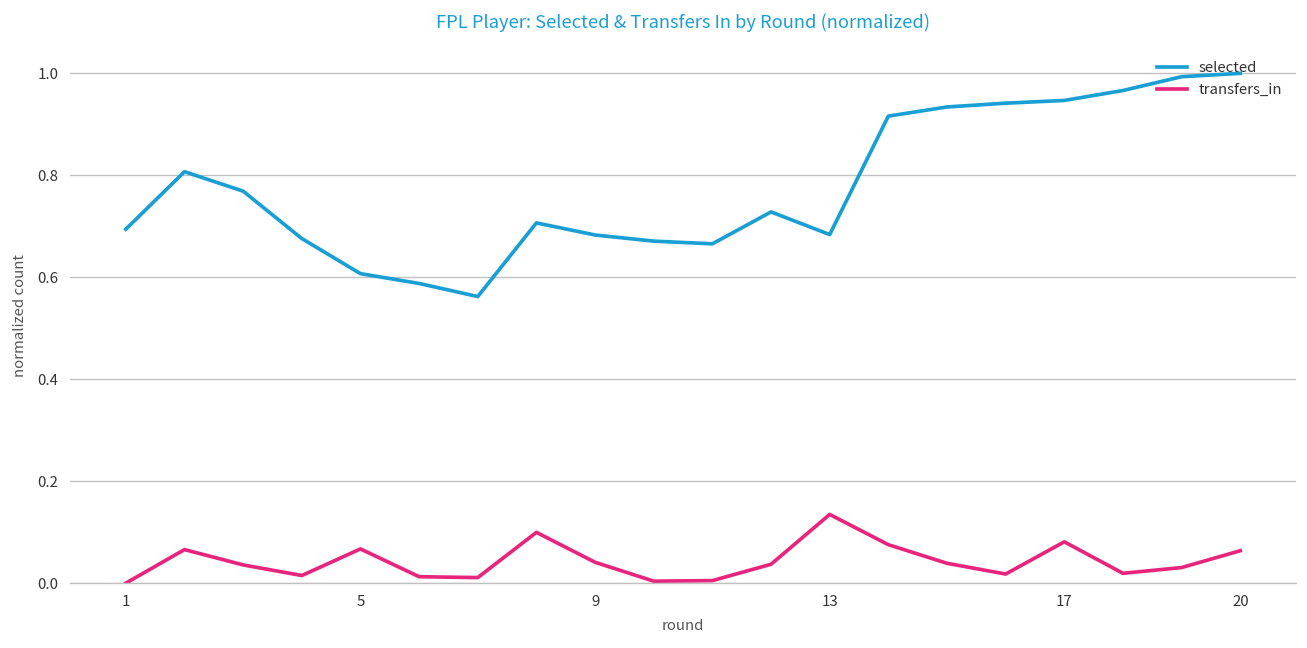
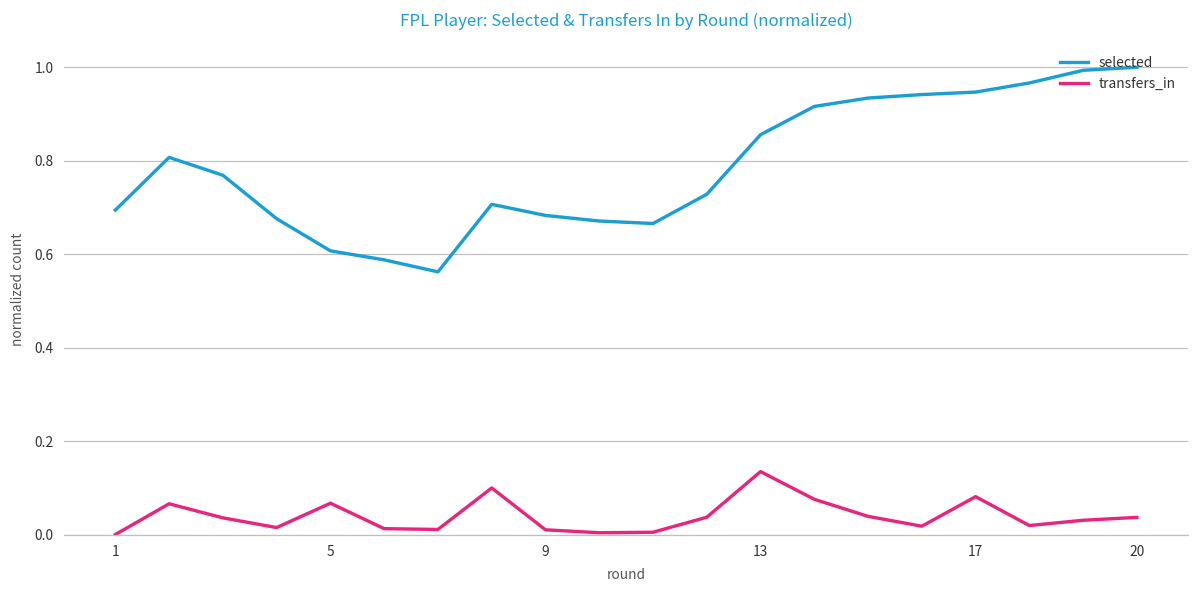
  {
    "selected": {
      "1": 0.69,
      "5": 0.61,
      "9": 0.68,
-     "13": 0.68,
+     "13": 0.86,
      "17": 0.95,
      "20": 1.00
    },
    "transfers_in": {
      "1": 0.00,
      "5": 0.07,
-     "9": 0.04,
+     "9": 0.01,
      "13": 0.13,
      "17": 0.08,
-     "20": 0.06
+     "20": 0.04
    }
  }
